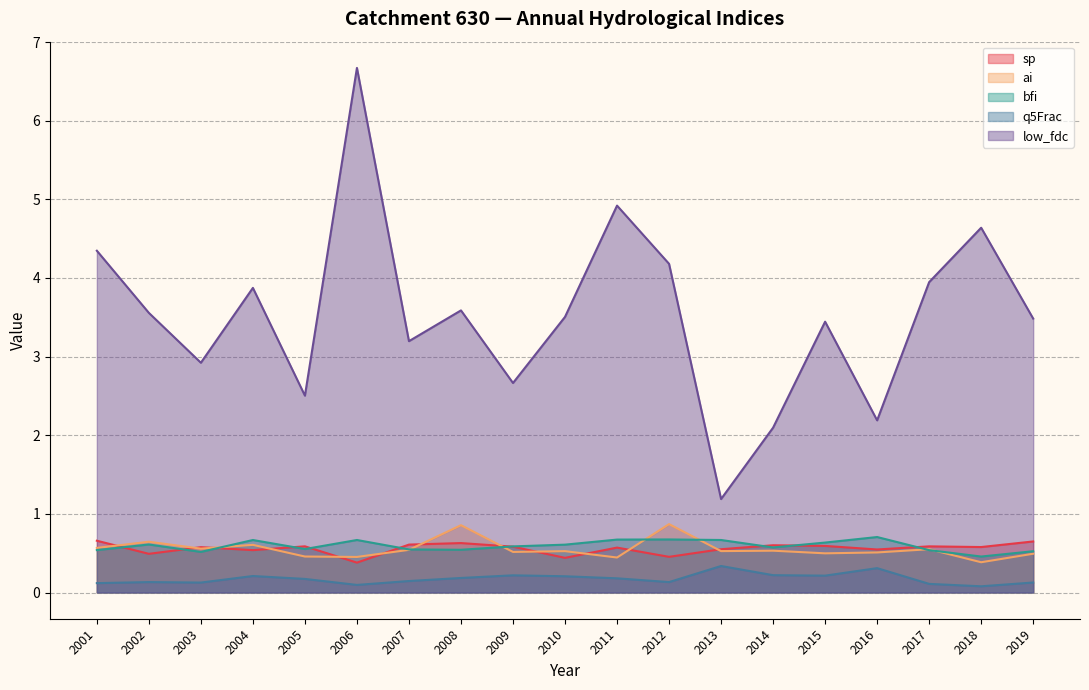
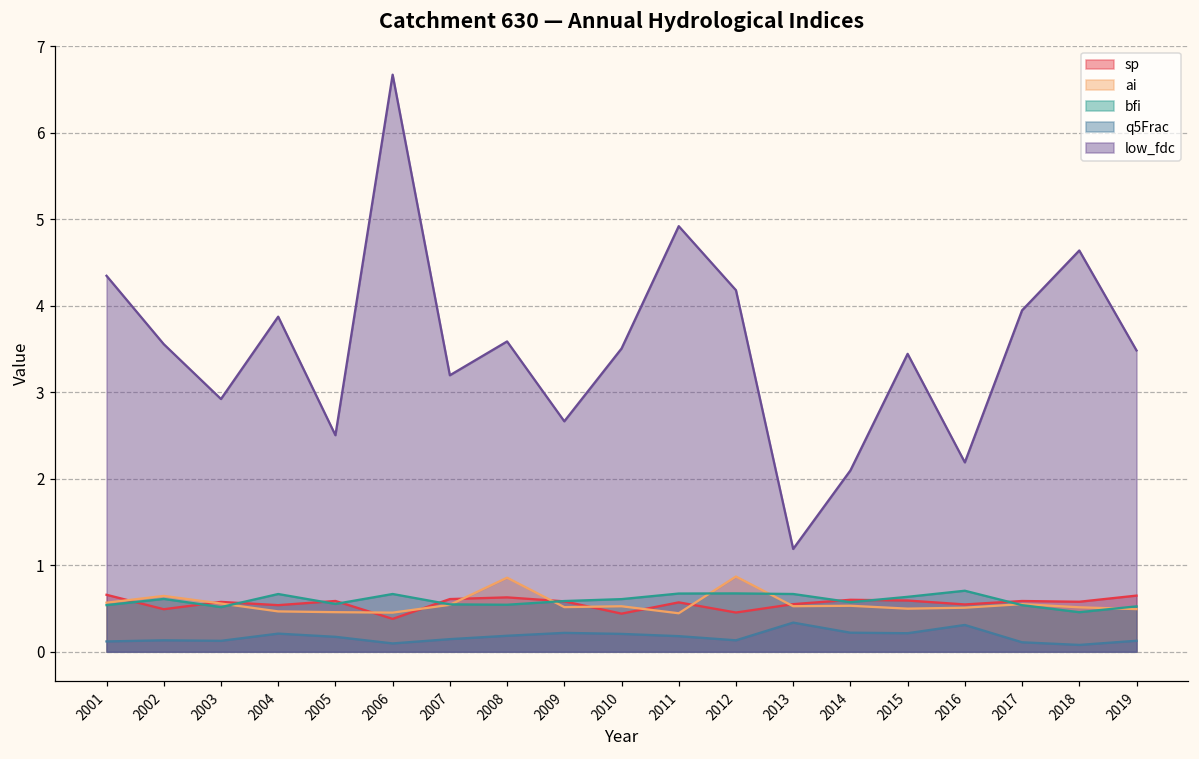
  {
    "sp": {
      "2001": 0.7,
      "2002": 0.5,
      "2004": 0.5,
      "2005": 0.6,
      "2006": 0.4,
      "2007": 0.6,
      "2008": 0.6,
      "2010": 0.4,
      "2011": 0.6,
      "2012": 0.5,
      "2015": 0.6,
      "2016": 0.5,
      "2017": 0.6,
      "2018": 0.6,
      "2019": 0.6
    },
    "ai": {
      "2002": 0.6,
-     "2004": 0.6,
+     "2004": 0.5,
      "2005": 0.5,
      "2006": 0.5,
      "2008": 0.9,
      "2009": 0.5,
      "2010": 0.5,
      "2011": 0.4,
      "2012": 0.9,
      "2014": 0.5,
      "2015": 0.5,
      "2016": 0.5,
-     "2018": 0.4
+     "2018": 0.5
    }
  }
